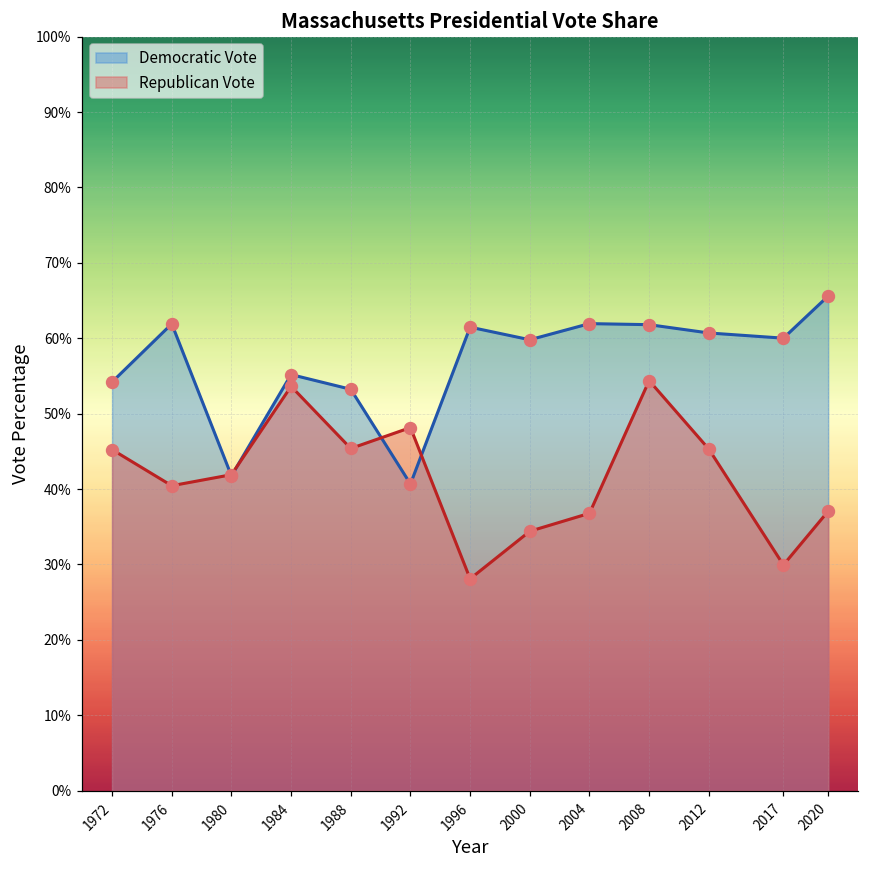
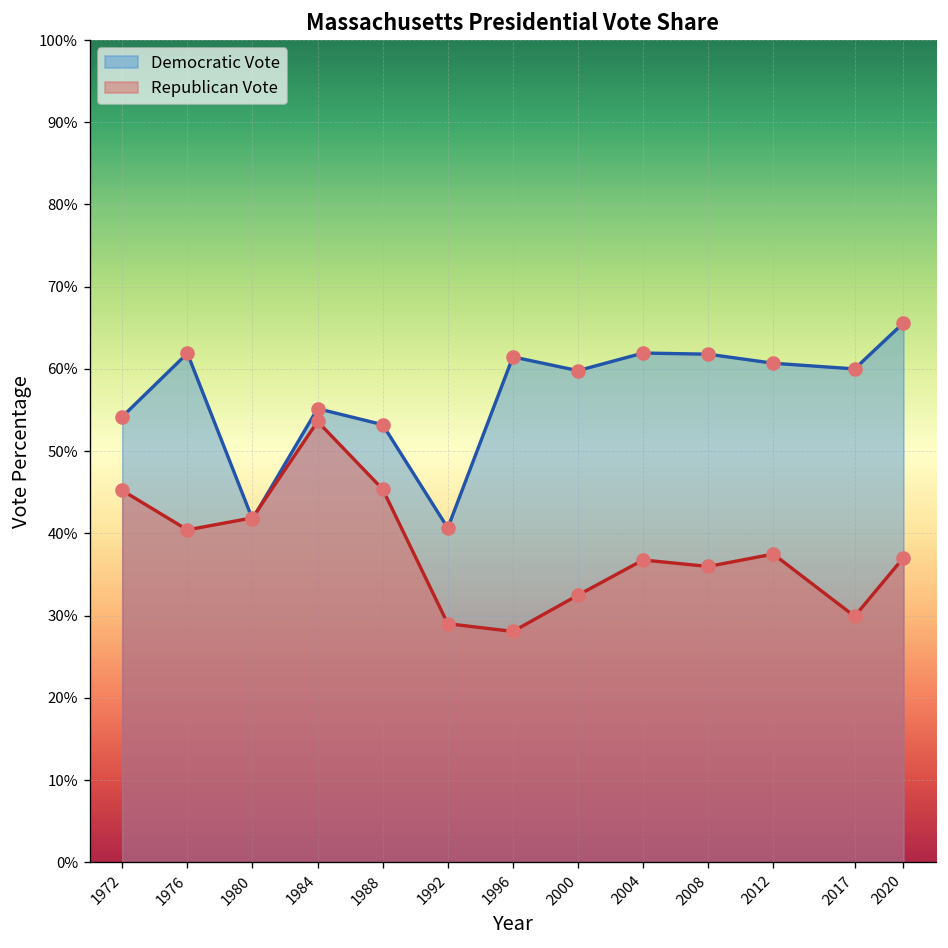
  {
    "Democratic Vote": {
      "1972": "54%",
      "1976": "62%",
      "1984": "55%",
      "1988": "53%",
      "1992": "41%",
      "1996": "61%",
      "2000": "60%",
      "2004": "62%",
      "2008": "62%",
      "2012": "61%",
      "2017": "60%",
      "2020": "66%"
    },
    "Republican Vote": {
      "1972": "45%",
      "1976": "40%",
      "1984": "54%",
      "1988": "45%",
-     "1992": "48%",
+     "1992": "29%",
      "1996": "28%",
-     "2000": "34%",
+     "2000": "33%",
      "2004": "37%",
-     "2008": "54%",
-     "2012": "45%",
+     "2008": "36%",
+     "2012": "38%",
      "2017": "30%",
      "2020": "37%"
    }
  }
